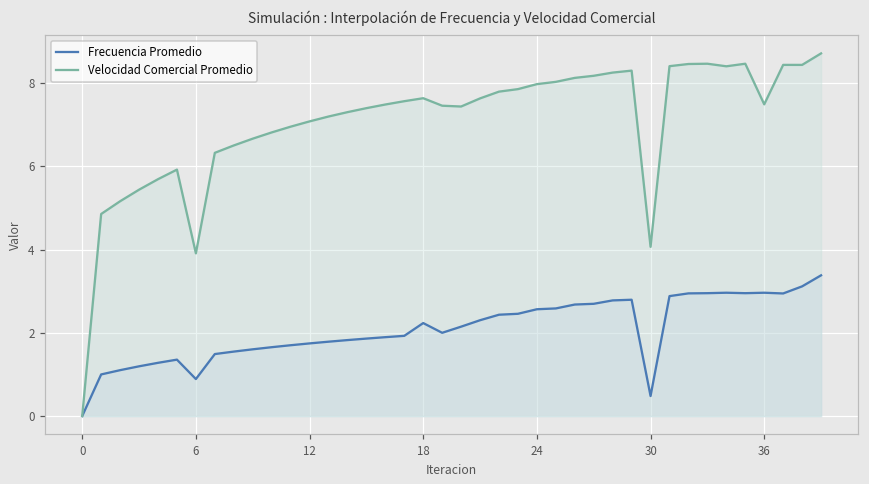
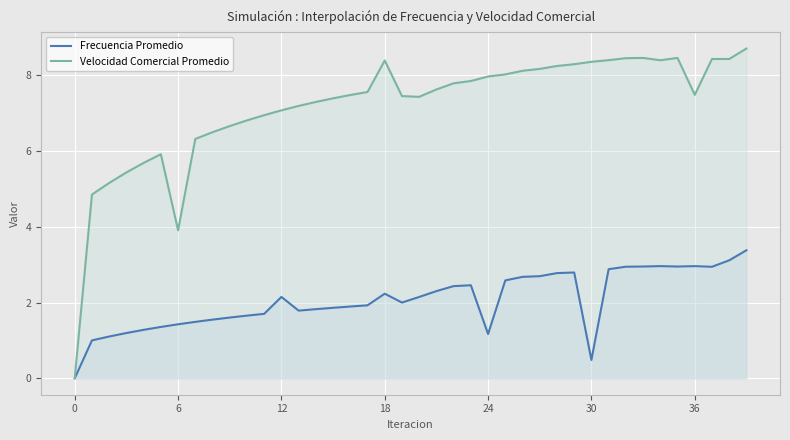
  {
    "Frecuencia Promedio": {
-     "6": 0.9,
-     "12": 1.7,
+     "6": 1.4,
+     "12": 2.1,
      "18": 2.2,
-     "24": 2.6,
+     "24": 1.2,
      "30": 0.5,
      "36": 3.0
    },
    "Velocidad Comercial Promedio": {
      "6": 3.9,
      "12": 7.1,
-     "18": 7.6,
+     "18": 8.4,
      "24": 8.0,
-     "30": 4.1,
+     "30": 8.4,
      "36": 7.5
    }
  }
